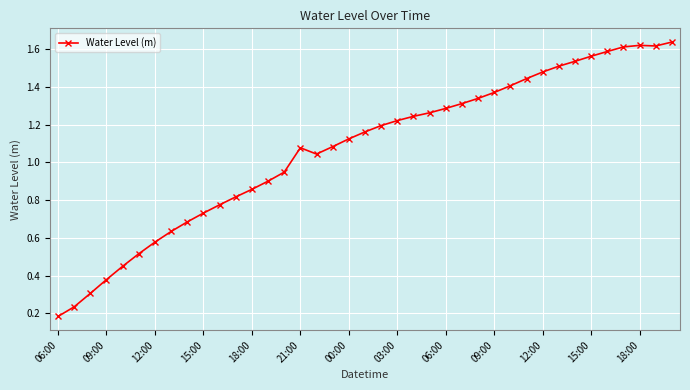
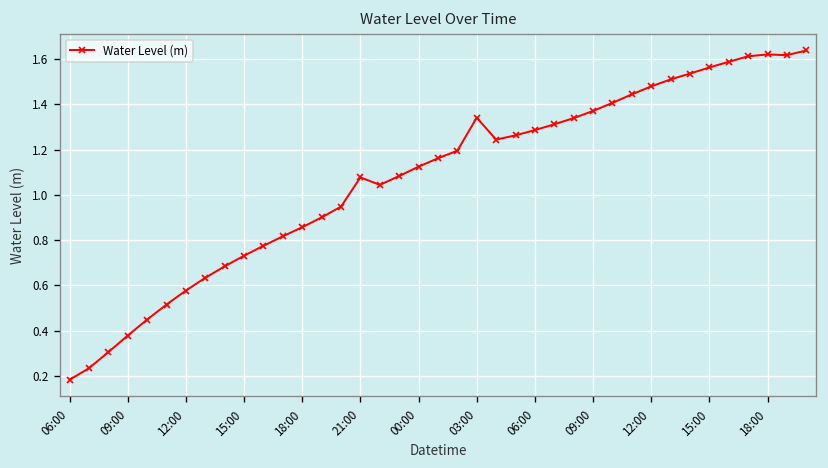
  {
    "21:00": 1.08,
    "00:00": 1.12,
-   "03:00": 1.22
+   "03:00": 1.34
  }
